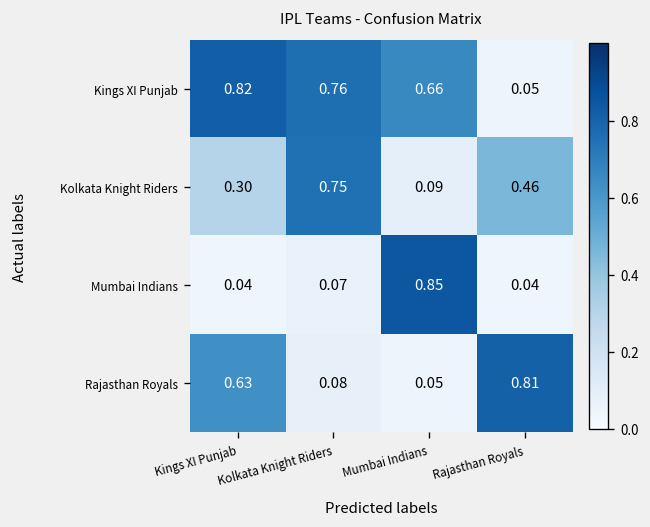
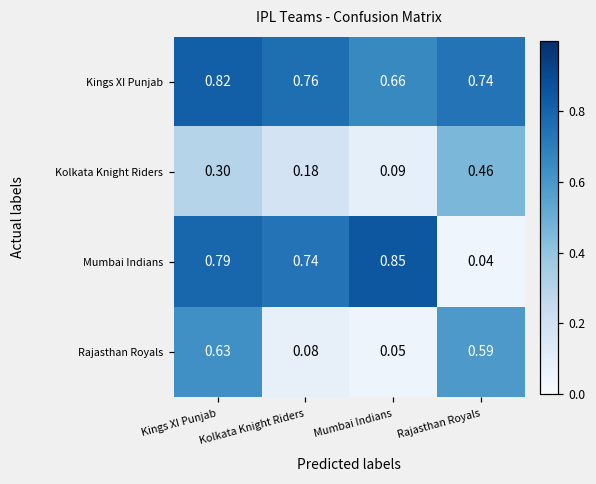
  {
    "Kings XI Punjab": {
      "Kings XI Punjab": 0.82,
      "Kolkata Knight Riders": 0.76,
      "Mumbai Indians": 0.66,
-     "Rajasthan Royals": 0.05
+     "Rajasthan Royals": 0.74
    },
    "Kolkata Knight Riders": {
      "Kings XI Punjab": 0.30,
-     "Kolkata Knight Riders": 0.75,
+     "Kolkata Knight Riders": 0.18,
      "Mumbai Indians": 0.09,
      "Rajasthan Royals": 0.46
    },
    "Mumbai Indians": {
-     "Kings XI Punjab": 0.04,
-     "Kolkata Knight Riders": 0.07,
+     "Kings XI Punjab": 0.79,
+     "Kolkata Knight Riders": 0.74,
      "Mumbai Indians": 0.85,
      "Rajasthan Royals": 0.04
    },
    "Rajasthan Royals": {
      "Kings XI Punjab": 0.63,
      "Kolkata Knight Riders": 0.08,
      "Mumbai Indians": 0.05,
-     "Rajasthan Royals": 0.81
+     "Rajasthan Royals": 0.59
    }
  }
